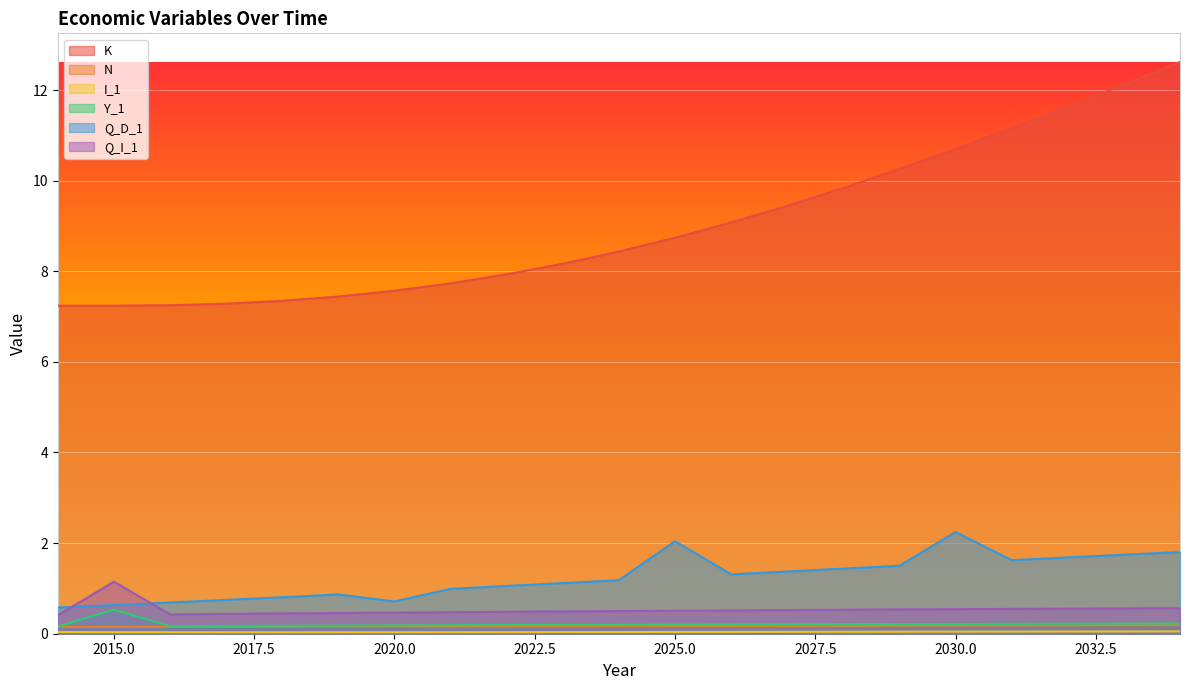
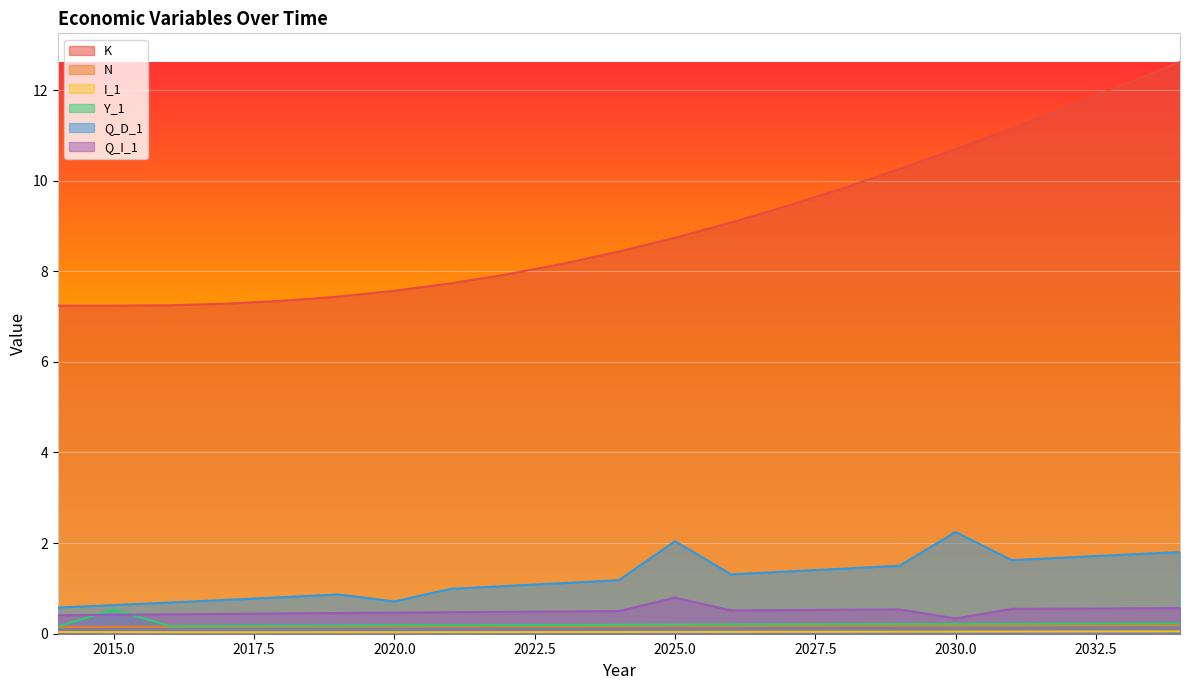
  {
    "Y_1": {
      "2015.0": 0.5
    },
    "Q_D_1": {
      "2015.0": 0.6,
      "2020.0": 0.7,
      "2025.0": 2.0,
      "2030.0": 2.2
    },
    "Q_I_1": {
-     "2015.0": 1.1,
+     "2015.0": 0.4,
      "2020.0": 0.5,
-     "2025.0": 0.5,
-     "2030.0": 0.5
+     "2025.0": 0.8,
+     "2030.0": 0.3
    }
  }
